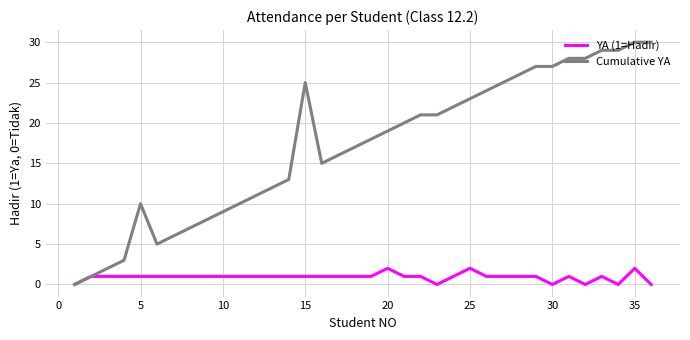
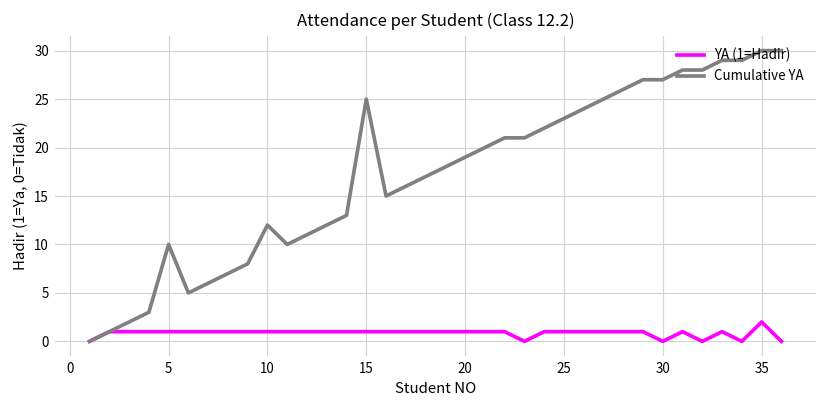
  {
    "YA (1=Hadir)": {
      "5": 1,
      "10": 1,
      "15": 1,
-     "20": 2,
-     "25": 2,
+     "20": 1,
+     "25": 1,
      "30": 0,
      "35": 2
    },
    "Cumulative YA": {
      "5": 10,
-     "10": 9,
+     "10": 12,
      "15": 25,
      "20": 19,
      "25": 23,
      "30": 27,
      "35": 30
    }
  }
